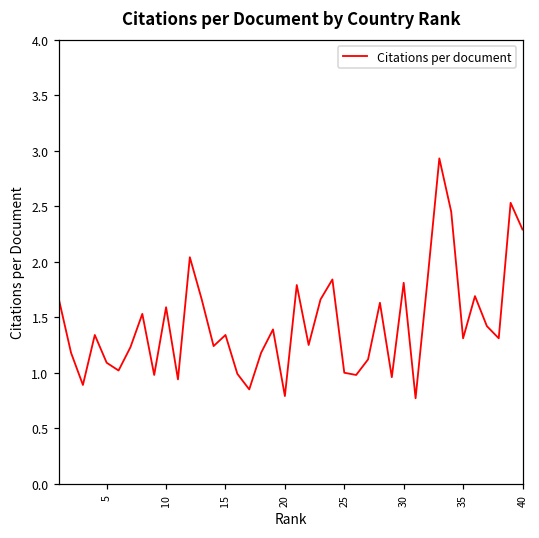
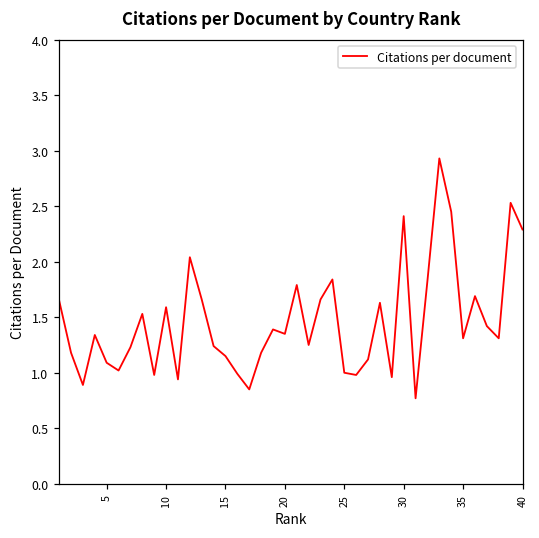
  {
    "5": 1.09,
    "10": 1.59,
-   "15": 1.34,
-   "20": 0.79,
+   "15": 1.15,
+   "20": 1.35,
    "25": 1.00,
-   "30": 1.81,
+   "30": 2.41,
    "35": 1.31,
    "40": 2.29
  }
